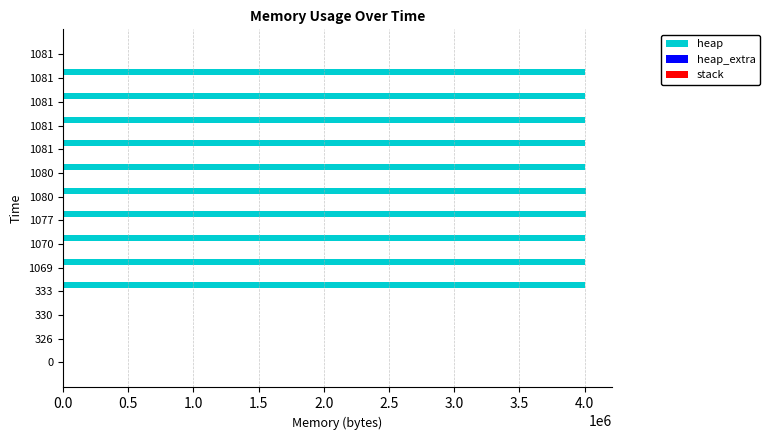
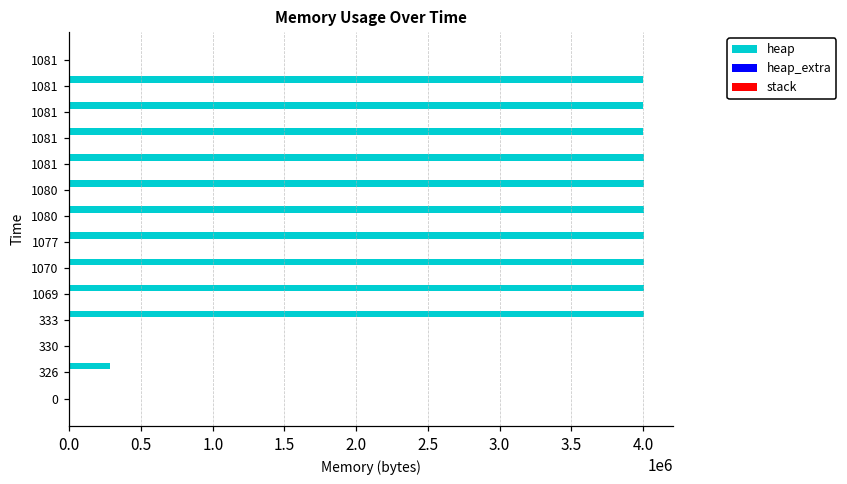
  {
    "heap": {
      "1077": 4010000,
      "1070": 4010000,
      "1069": 4000000,
      "333": 4000000,
-     "326": 0,
+     "326": 280000,
      "0": 0
    },
    "heap_extra": {
      "0": 0
    },
    "stack": {
      "1077": 0,
      "1070": 0,
      "1069": 0,
      "333": 0,
      "330": 0,
      "326": 0,
      "0": 0
    }
  }
